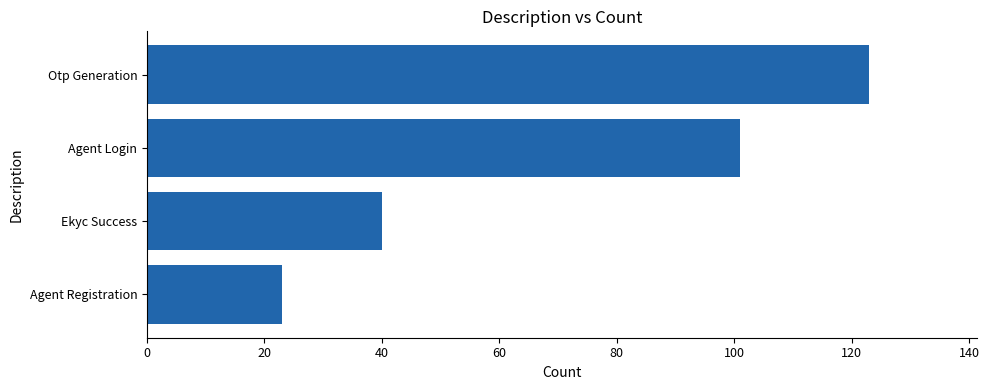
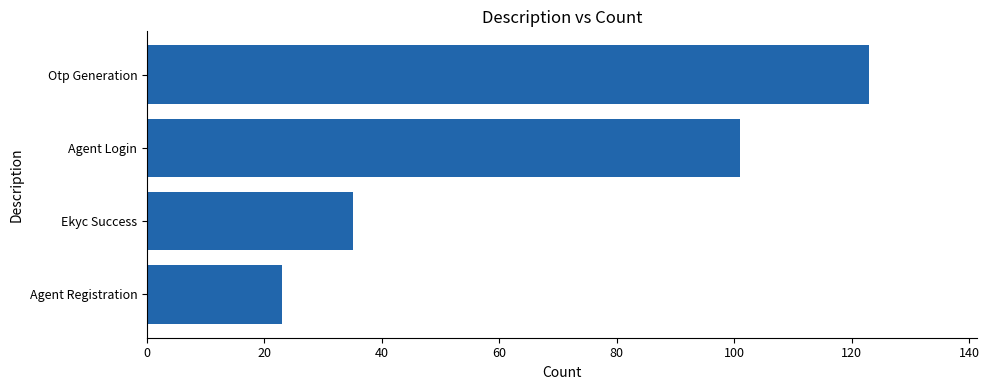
  {
    "Otp Generation": 123,
    "Agent Login": 101,
-   "Ekyc Success": 40,
+   "Ekyc Success": 35,
    "Agent Registration": 23
  }
